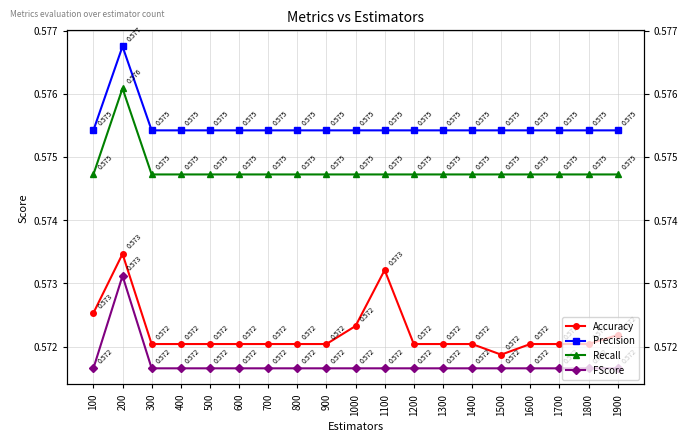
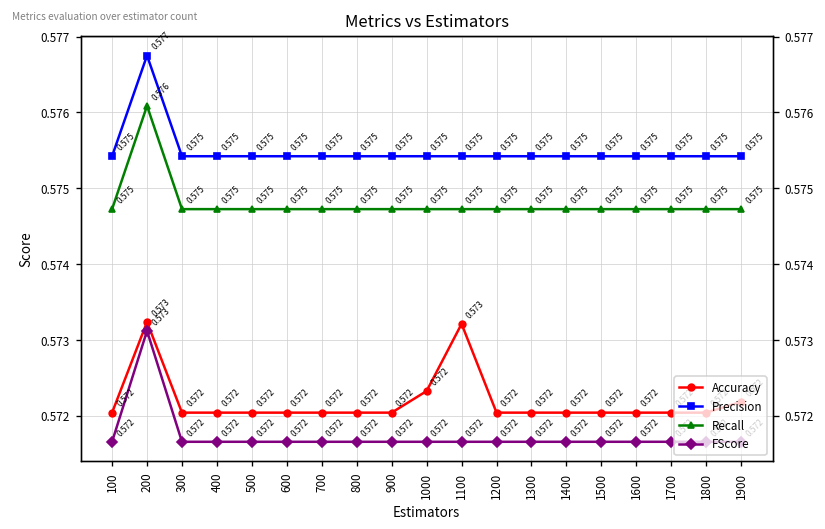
  {
    "Accuracy": {
-     "100": 0.573,
-     "200": 0.5735,
+     "100": 0.572,
+     "200": 0.5732,
      "300": 0.572,
      "400": 0.572,
      "500": 0.572,
      "600": 0.572,
      "700": 0.572,
      "800": 0.572,
      "900": 0.572,
      "1000": 0.572,
      "1100": 0.573,
      "1200": 0.572,
      "1300": 0.572,
      "1400": 0.572,
-     "1500": 0.5719,
+     "1500": 0.5720,
      "1600": 0.572
    },
    "Precision": {
      "100": 0.575,
      "200": 0.577,
      "300": 0.575,
      "400": 0.575,
      "500": 0.575,
      "600": 0.575,
      "700": 0.575,
      "800": 0.575,
      "900": 0.575,
      "1000": 0.575,
      "1100": 0.575,
      "1200": 0.575,
      "1300": 0.575,
      "1400": 0.575,
      "1500": 0.575,
      "1600": 0.575,
      "1700": 0.575,
      "1800": 0.575,
      "1900": 0.575
    },
    "Recall": {
      "100": 0.575,
      "200": 0.576,
      "300": 0.575,
      "400": 0.575,
      "500": 0.575,
      "600": 0.575,
      "700": 0.575,
      "800": 0.575,
      "900": 0.575,
      "1000": 0.575,
      "1100": 0.575,
      "1200": 0.575,
      "1300": 0.575,
      "1400": 0.575,
      "1500": 0.575,
      "1600": 0.575,
      "1700": 0.575,
      "1800": 0.575,
      "1900": 0.575
    },
    "FScore": {
      "1000": 0.572,
      "1100": 0.572
    }
  }
